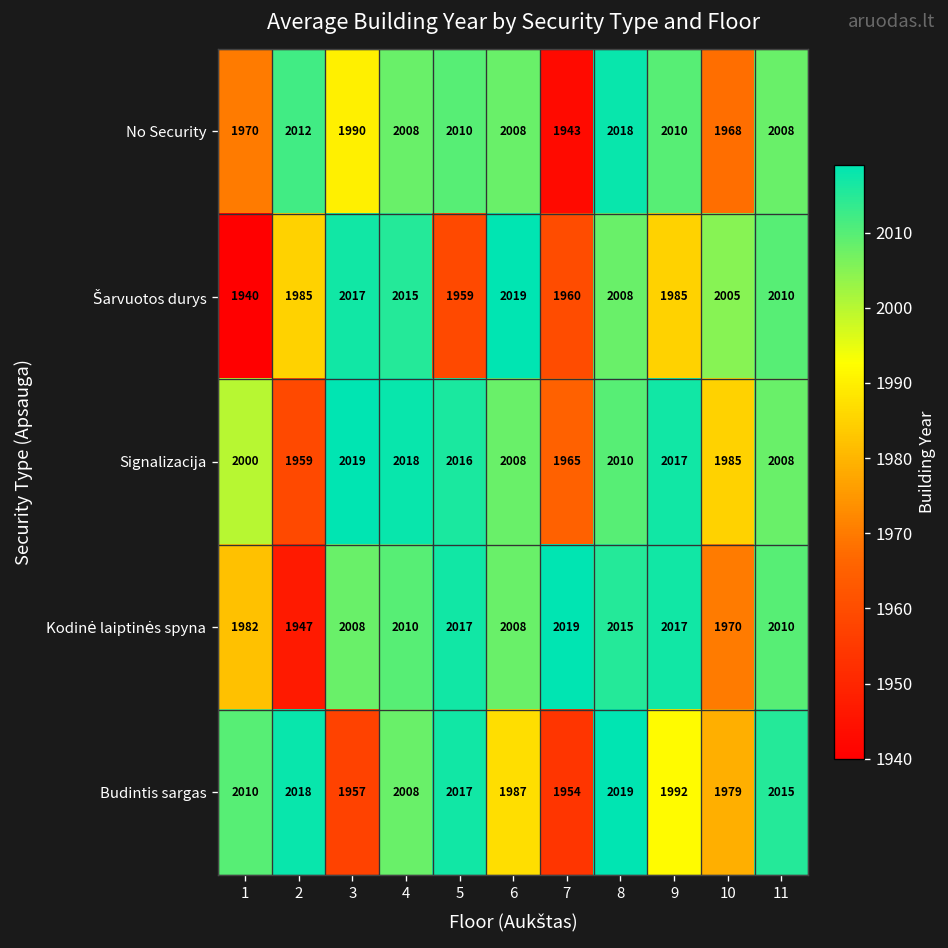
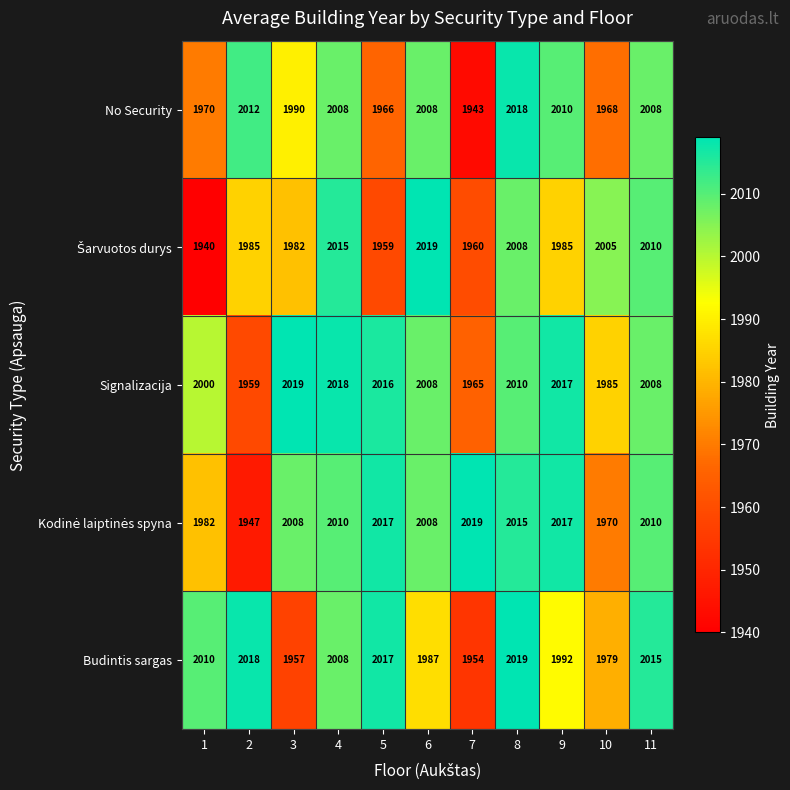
  {
    "No Security": {
      "1": 1970,
      "2": 2012,
      "3": 1990,
      "4": 2008,
-     "5": 2010,
+     "5": 1966,
      "6": 2008,
      "7": 1943,
      "8": 2018,
      "9": 2010,
      "10": 1968,
      "11": 2008
    },
    "Šarvuotos durys": {
      "1": 1940,
      "2": 1985,
-     "3": 2017,
+     "3": 1982,
      "4": 2015,
      "5": 1959,
      "6": 2019,
      "7": 1960,
      "8": 2008,
      "9": 1985,
      "10": 2005,
      "11": 2010
    },
    "Signalizacija": {
      "1": 2000,
      "2": 1959,
      "3": 2019,
      "4": 2018,
      "5": 2016,
      "6": 2008,
      "7": 1965,
      "8": 2010,
      "9": 2017,
      "10": 1985,
      "11": 2008
    },
    "Kodinė laiptinės spyna": {
      "1": 1982,
      "2": 1947,
      "3": 2008,
      "4": 2010,
      "5": 2017,
      "6": 2008,
      "7": 2019,
      "8": 2015,
      "9": 2017,
      "10": 1970,
      "11": 2010
    },
    "Budintis sargas": {
      "1": 2010,
      "2": 2018,
      "3": 1957,
      "4": 2008,
      "5": 2017,
      "6": 1987,
      "7": 1954,
      "8": 2019,
      "9": 1992,
      "10": 1979,
      "11": 2015
    }
  }
